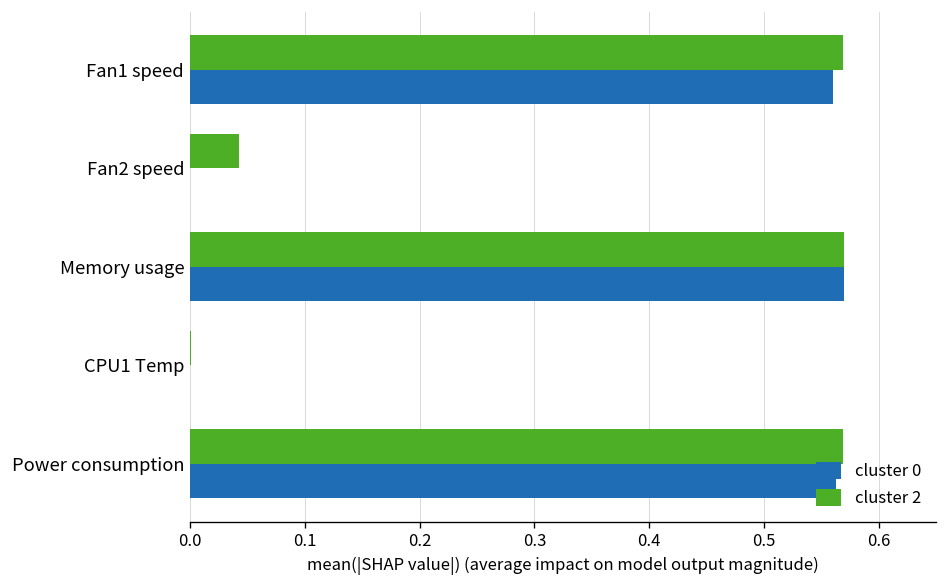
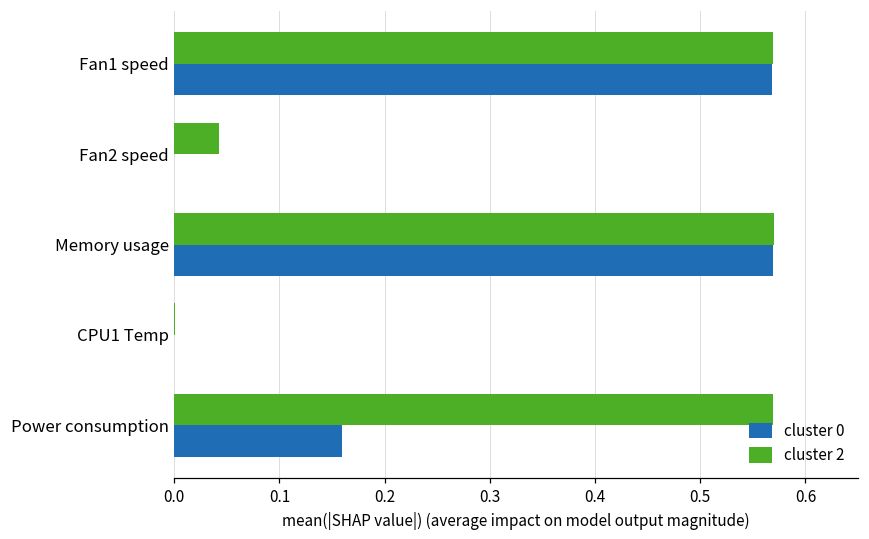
  {
    "cluster 0": {
-     "Fan1 speed": 0.56,
+     "Fan1 speed": 0.57,
      "Fan2 speed": 0.00,
      "Memory usage": 0.57,
-     "Power consumption": 0.56
+     "Power consumption": 0.16
    },
    "cluster 2": {
      "Fan1 speed": 0.57,
      "Fan2 speed": 0.04,
      "Memory usage": 0.57,
      "Power consumption": 0.57
    }
  }
